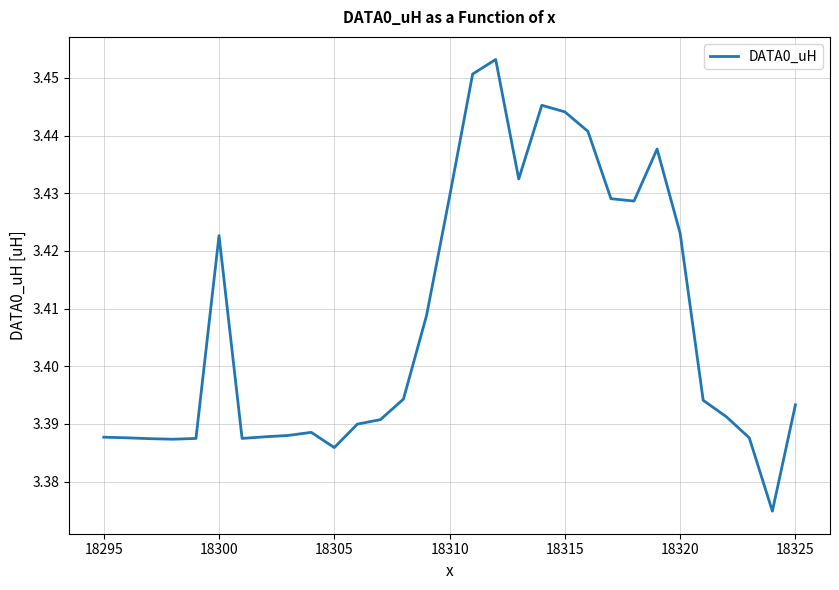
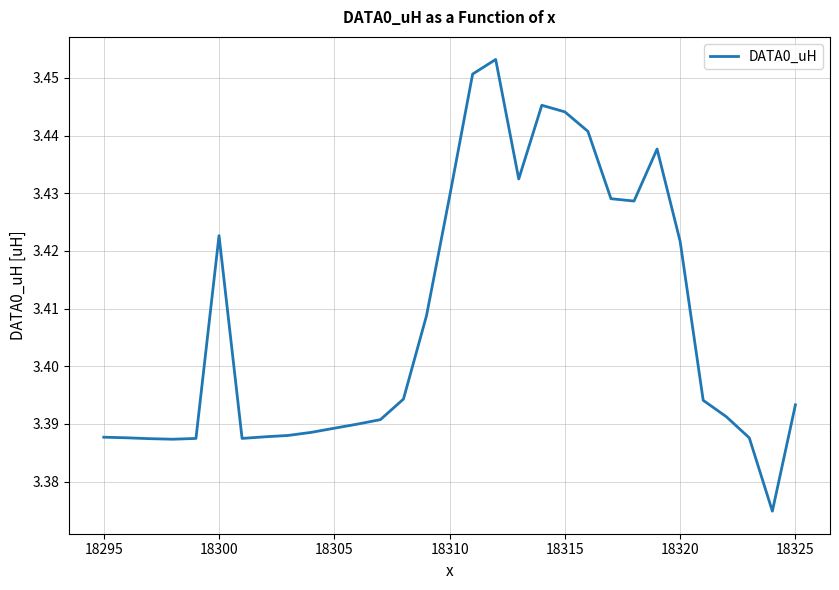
  {
    "18295": 3.388,
    "18300": 3.423,
-   "18305": 3.386,
+   "18305": 3.389,
    "18310": 3.429,
    "18315": 3.444,
-   "18320": 3.423,
+   "18320": 3.422,
    "18325": 3.393
  }
